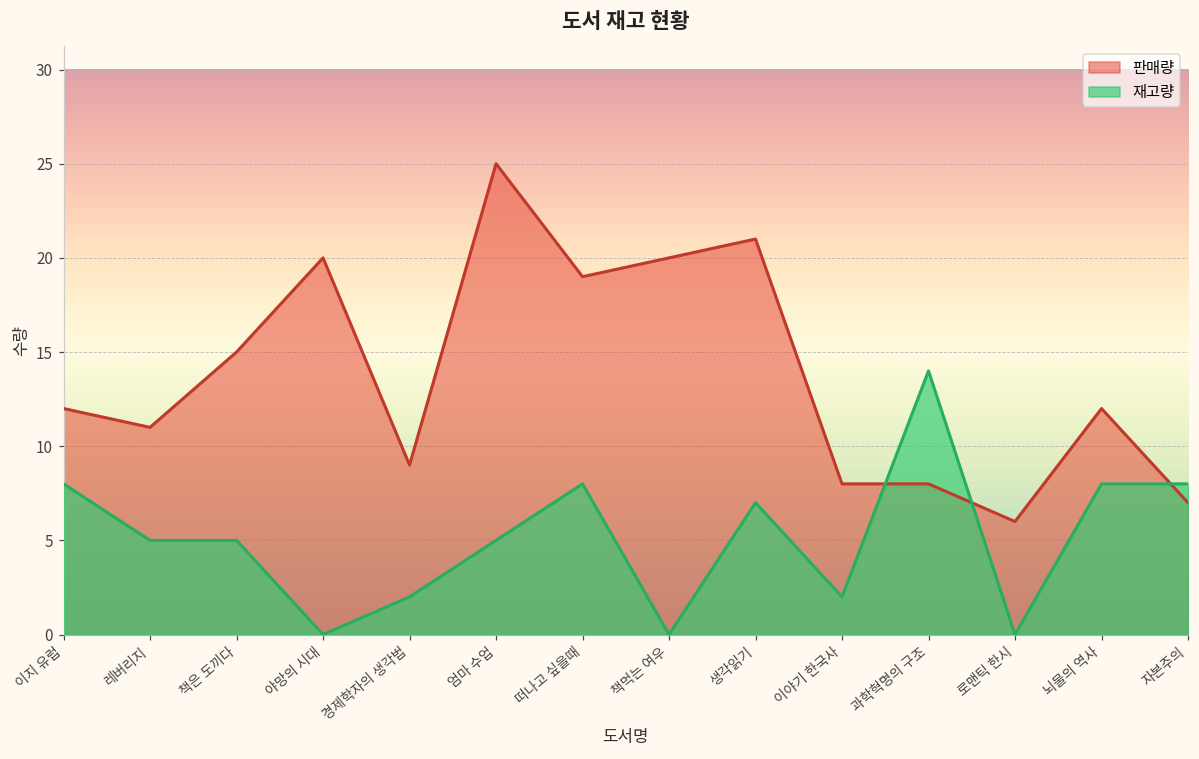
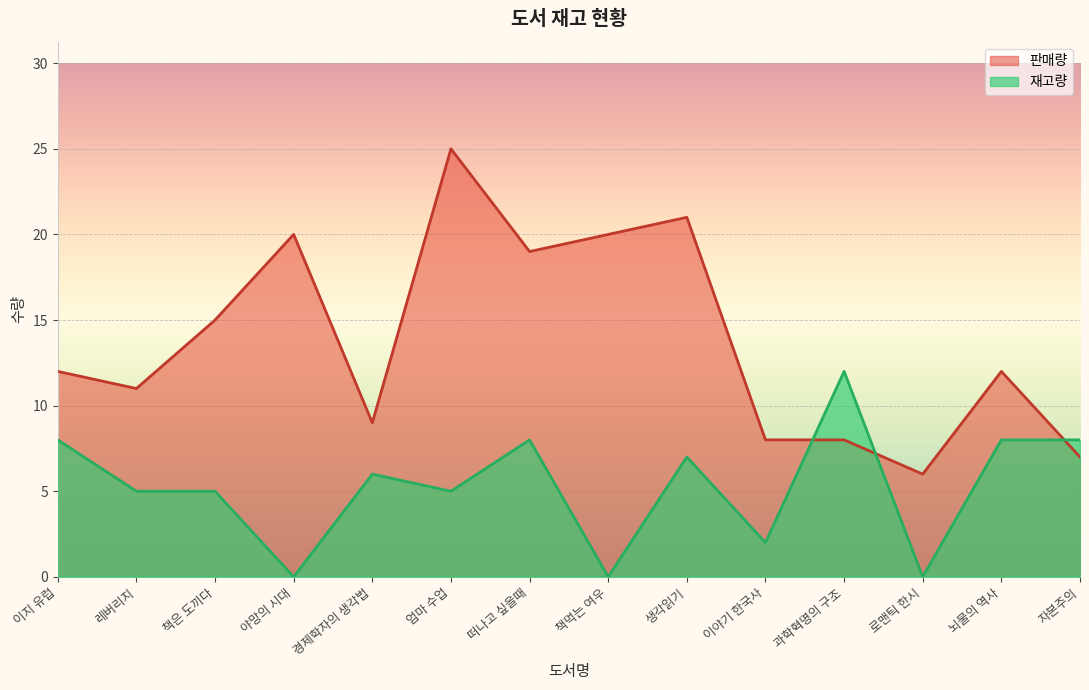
  {
    "판매량": {
      "이지 유럽": 12,
      "레버리지": 11,
      "책은 도끼다": 15,
      "야망의 시대": 20,
      "경제학자의 생각법": 9,
      "엄마 수업": 25,
      "떠나고 싶을때": 19,
      "책먹는 여우": 20,
      "생각읽기": 21,
      "이야기 한국사": 8,
      "과학혁명의 구조": 8,
      "로맨틱 한시": 6,
      "뇌물의 역사": 12,
      "자본주의": 7
    },
    "재고량": {
      "이지 유럽": 8,
      "레버리지": 5,
      "책은 도끼다": 5,
      "야망의 시대": 0,
-     "경제학자의 생각법": 2,
+     "경제학자의 생각법": 6,
      "엄마 수업": 5,
      "떠나고 싶을때": 8,
      "책먹는 여우": 0,
      "생각읽기": 7,
      "이야기 한국사": 2,
-     "과학혁명의 구조": 14,
+     "과학혁명의 구조": 12,
      "로맨틱 한시": 0,
      "뇌물의 역사": 8,
      "자본주의": 8
    }
  }
